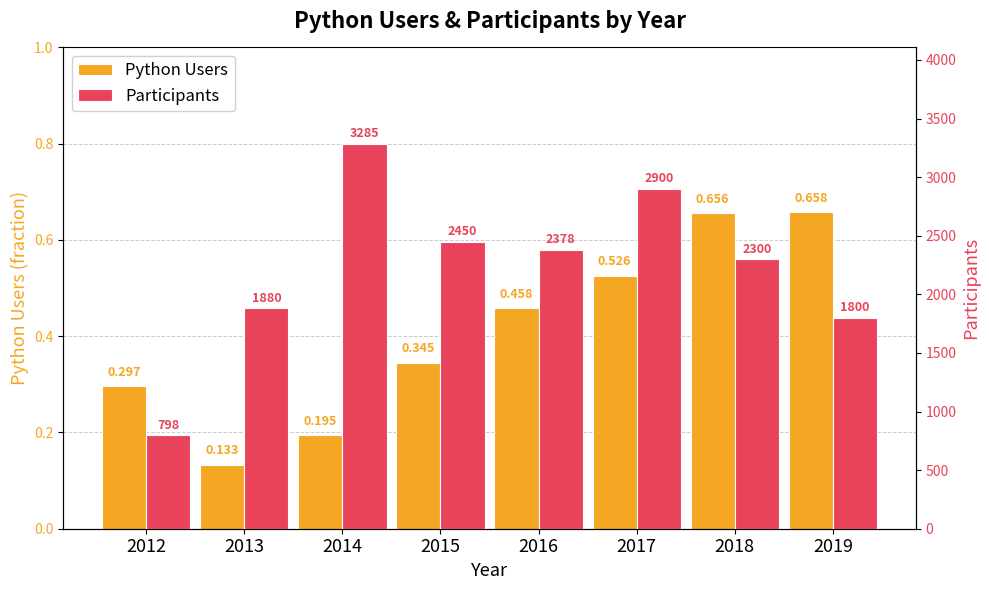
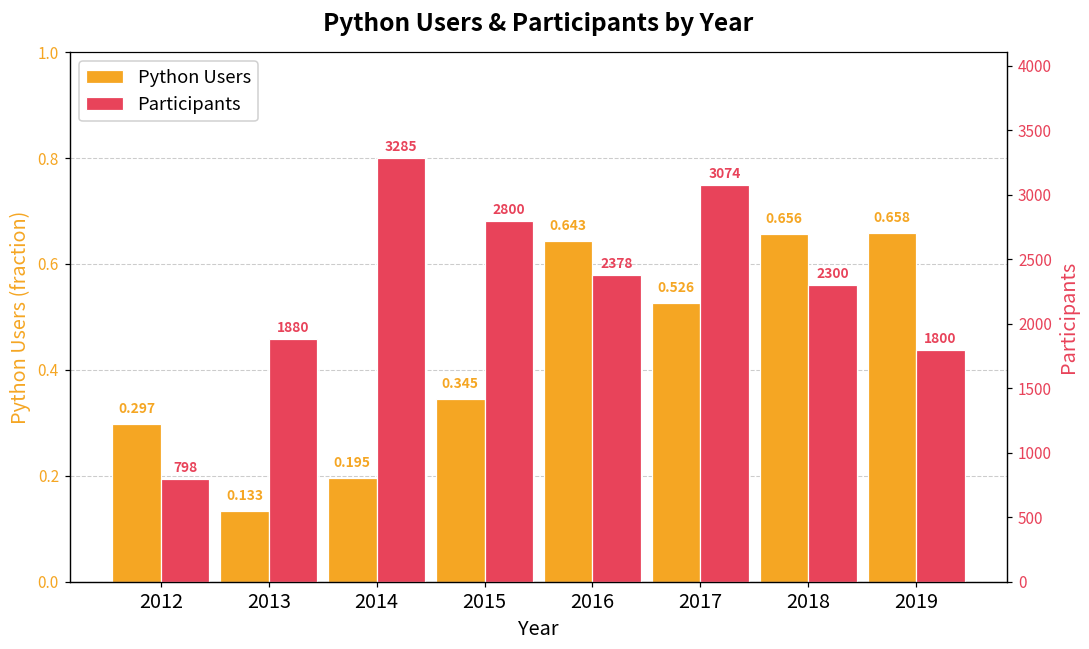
  {
    "Python Users": {
      "2012": 0.297,
      "2013": 0.133,
      "2014": 0.195,
      "2015": 0.345,
-     "2016": 0.458,
+     "2016": 0.643,
      "2017": 0.526,
      "2018": 0.656,
      "2019": 0.658
    },
    "Participants": {
      "2012": 798,
      "2013": 1880,
      "2014": 3285,
-     "2015": 2450,
+     "2015": 2800,
      "2016": 2378,
-     "2017": 2900,
+     "2017": 3074,
      "2018": 2300,
      "2019": 1800
    }
  }
